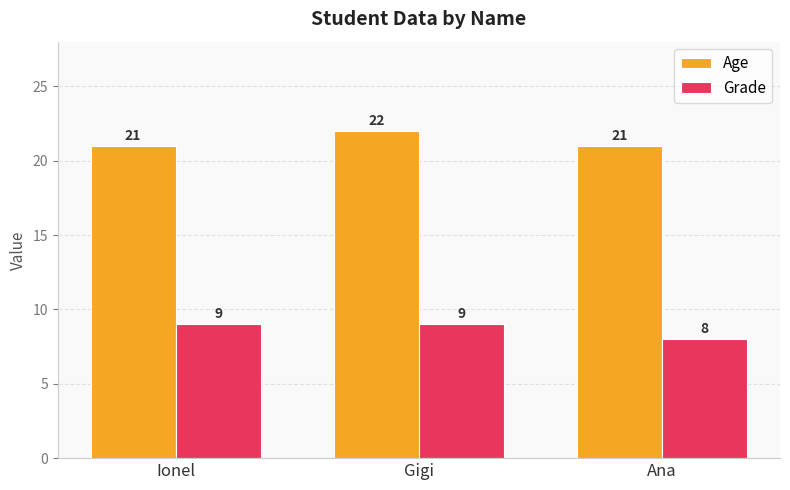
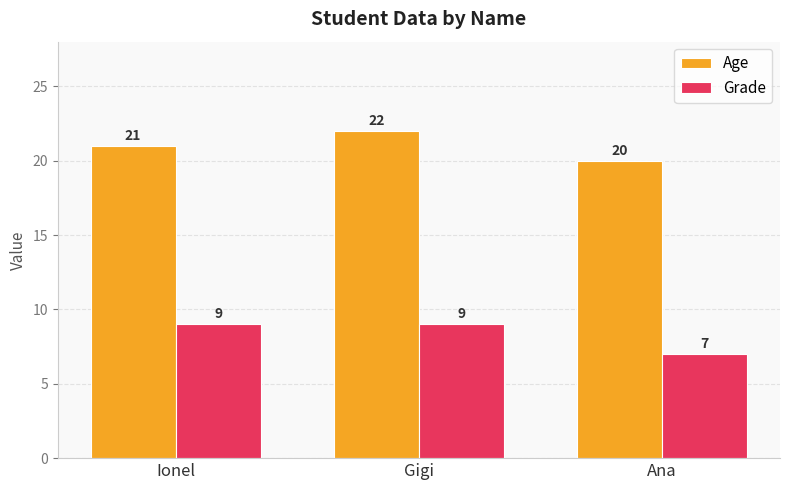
  {
    "Age": {
      "Ionel": 21,
      "Gigi": 22,
-     "Ana": 21
+     "Ana": 20
    },
    "Grade": {
      "Ionel": 9,
      "Gigi": 9,
-     "Ana": 8
+     "Ana": 7
    }
  }
